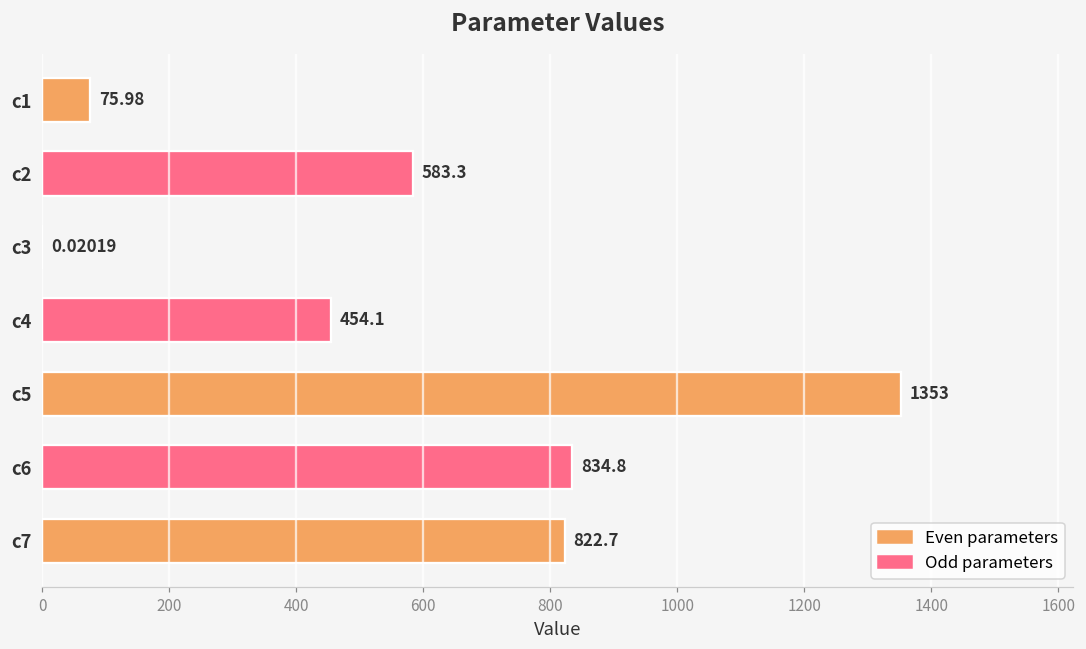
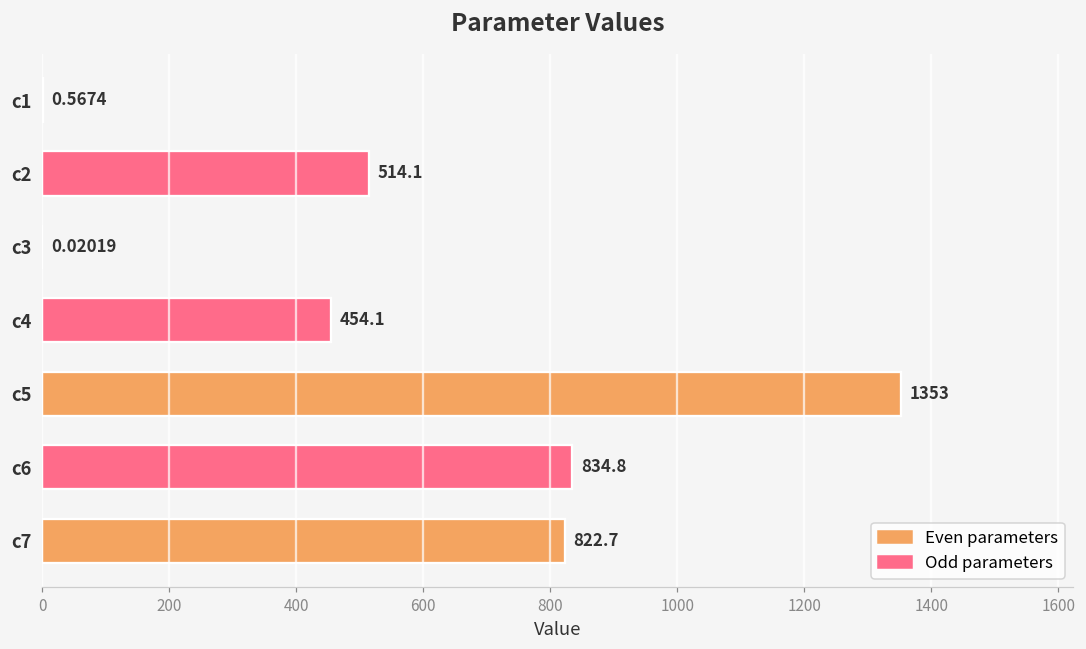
  {
-   "c1": 75.98,
-   "c2": 583.3,
+   "c1": 0.5674,
+   "c2": 514.1,
    "c3": 0.02019,
    "c4": 454.1,
    "c5": 1353,
    "c6": 834.8,
    "c7": 822.7
  }
